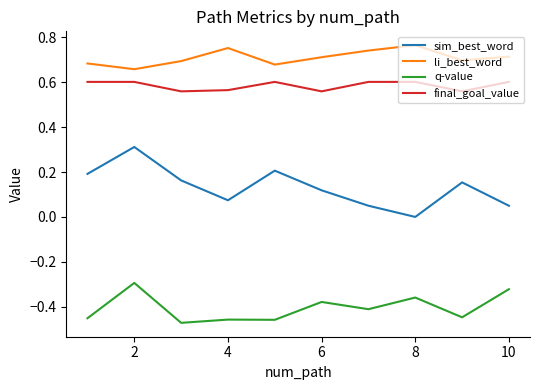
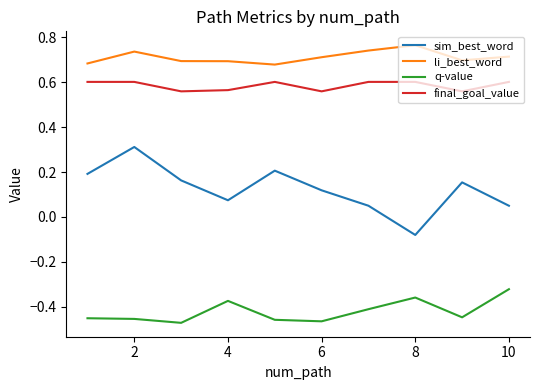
  {
    "sim_best_word": {
      "2": 0.31,
      "4": 0.07,
      "6": 0.12,
-     "8": 0.00,
+     "8": -0.08,
      "10": 0.05
    },
    "li_best_word": {
-     "2": 0.66,
-     "4": 0.75,
+     "2": 0.74,
+     "4": 0.69,
      "6": 0.71
    },
    "q-value": {
-     "2": -0.29,
-     "4": -0.46,
-     "6": -0.38,
+     "2": -0.45,
+     "4": -0.37,
+     "6": -0.47,
      "8": -0.36,
      "10": -0.32
    },
    "final_goal_value": {
      "2": 0.60,
      "4": 0.57,
      "6": 0.56
    }
  }
